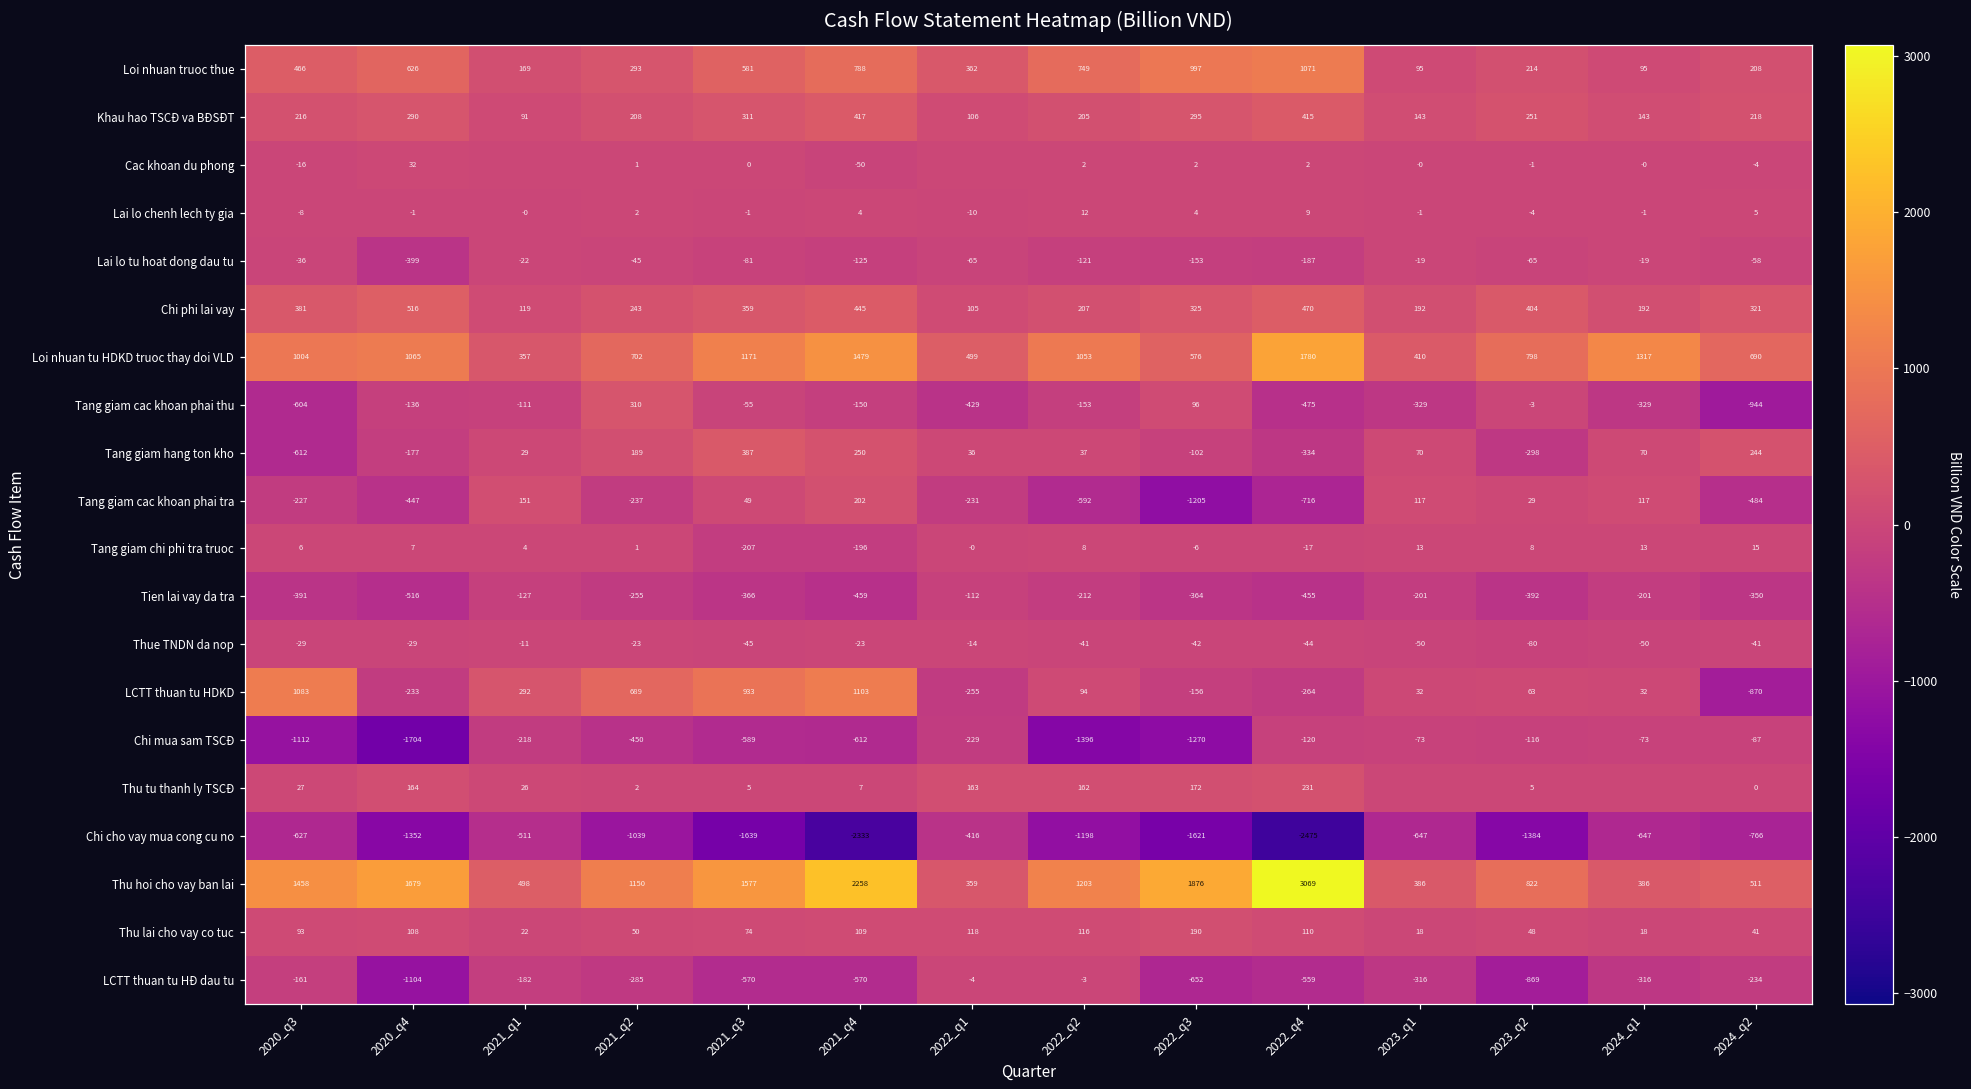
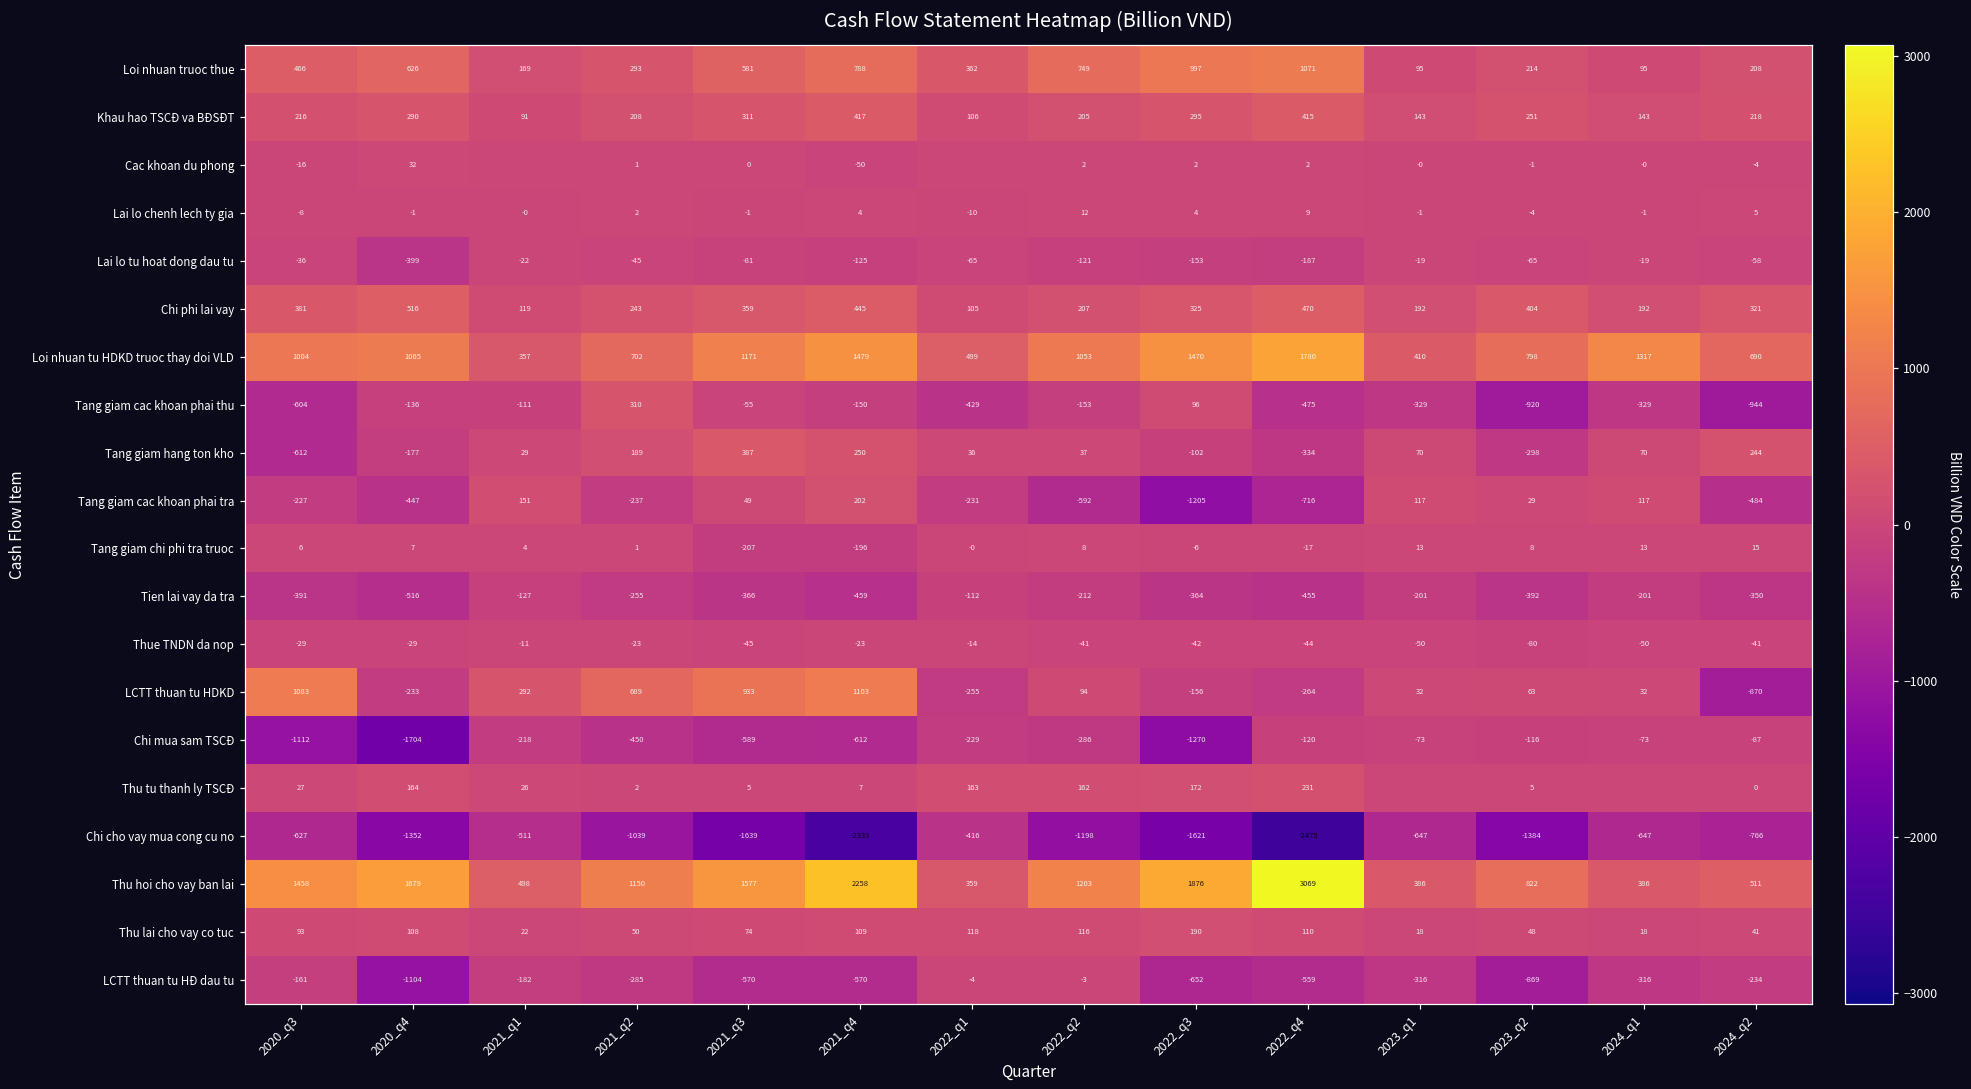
  {
    "Loi nhuan tu HDKD truoc thay doi VLD": {
      "2020_q3": 1004,
      "2020_q4": 1065,
      "2021_q1": 357,
      "2021_q2": 702,
      "2021_q3": 1171,
      "2021_q4": 1479,
      "2022_q1": 499,
      "2022_q2": 1053,
-     "2022_q3": 576,
+     "2022_q3": 1470,
      "2022_q4": 1780,
      "2023_q1": 410,
      "2023_q2": 798,
      "2024_q1": 1317,
      "2024_q2": 690
    },
    "Tang giam cac khoan phai thu": {
      "2020_q3": -604,
      "2020_q4": -136,
      "2021_q1": -111,
      "2021_q2": 310,
      "2021_q3": -55,
      "2021_q4": -150,
      "2022_q1": -429,
      "2022_q2": -153,
      "2022_q3": 96,
      "2022_q4": -475,
      "2023_q1": -329,
-     "2023_q2": -3,
+     "2023_q2": -920,
      "2024_q1": -329,
      "2024_q2": -944
    },
    "Chi mua sam TSCĐ": {
      "2020_q3": -1112,
      "2020_q4": -1704,
      "2021_q1": -218,
      "2021_q2": -450,
      "2021_q3": -589,
      "2021_q4": -612,
      "2022_q1": -229,
-     "2022_q2": -1396,
+     "2022_q2": -286,
      "2022_q3": -1270,
      "2022_q4": -120,
      "2023_q1": -73,
      "2023_q2": -116,
      "2024_q1": -73,
      "2024_q2": -87
    }
  }
